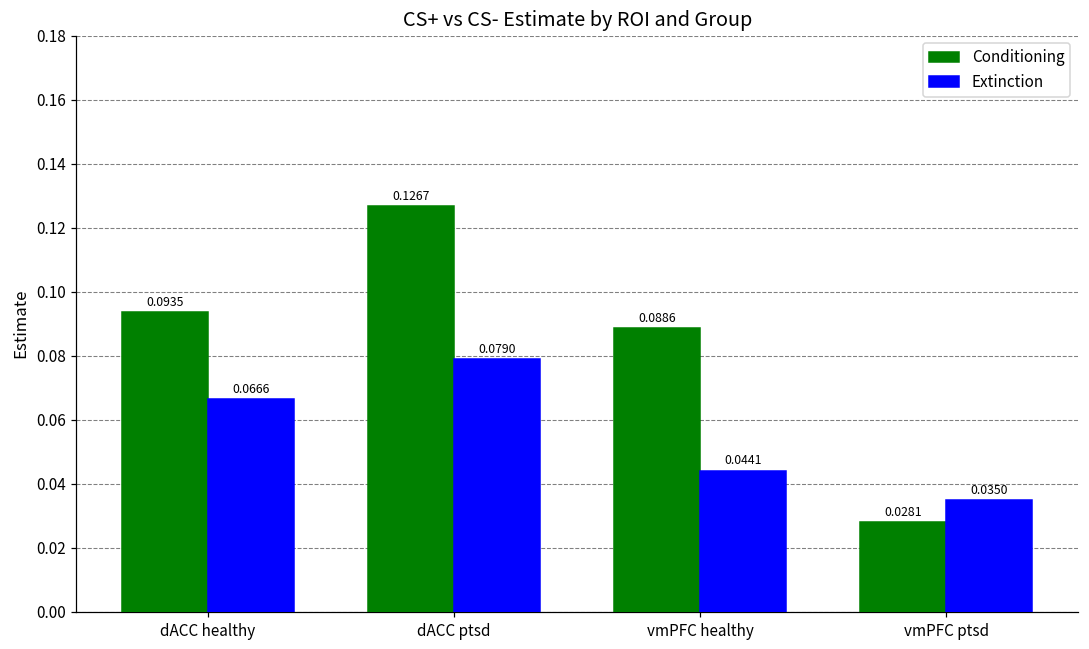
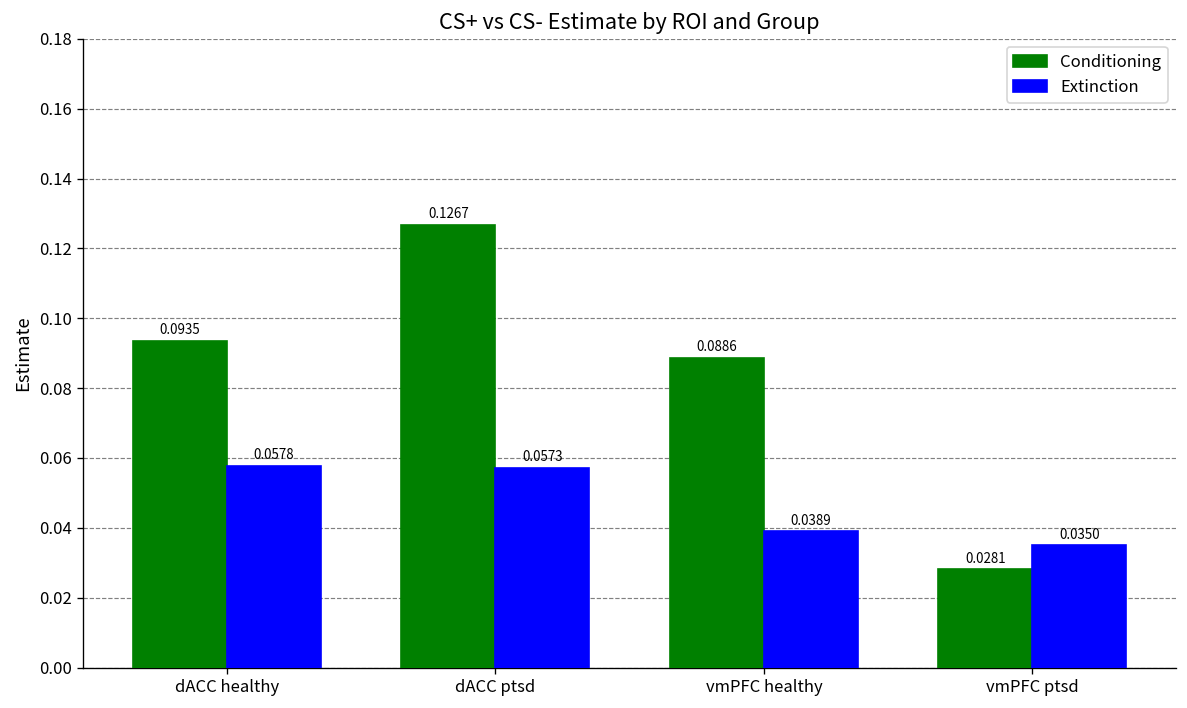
  {
    "Conditioning": {
      "dACC healthy": 0.0935,
      "dACC ptsd": 0.1267,
      "vmPFC healthy": 0.0886,
      "vmPFC ptsd": 0.0281
    },
    "Extinction": {
-     "dACC healthy": 0.0666,
-     "dACC ptsd": 0.0790,
-     "vmPFC healthy": 0.0441,
+     "dACC healthy": 0.0578,
+     "dACC ptsd": 0.0573,
+     "vmPFC healthy": 0.0389,
      "vmPFC ptsd": 0.0350
    }
  }
